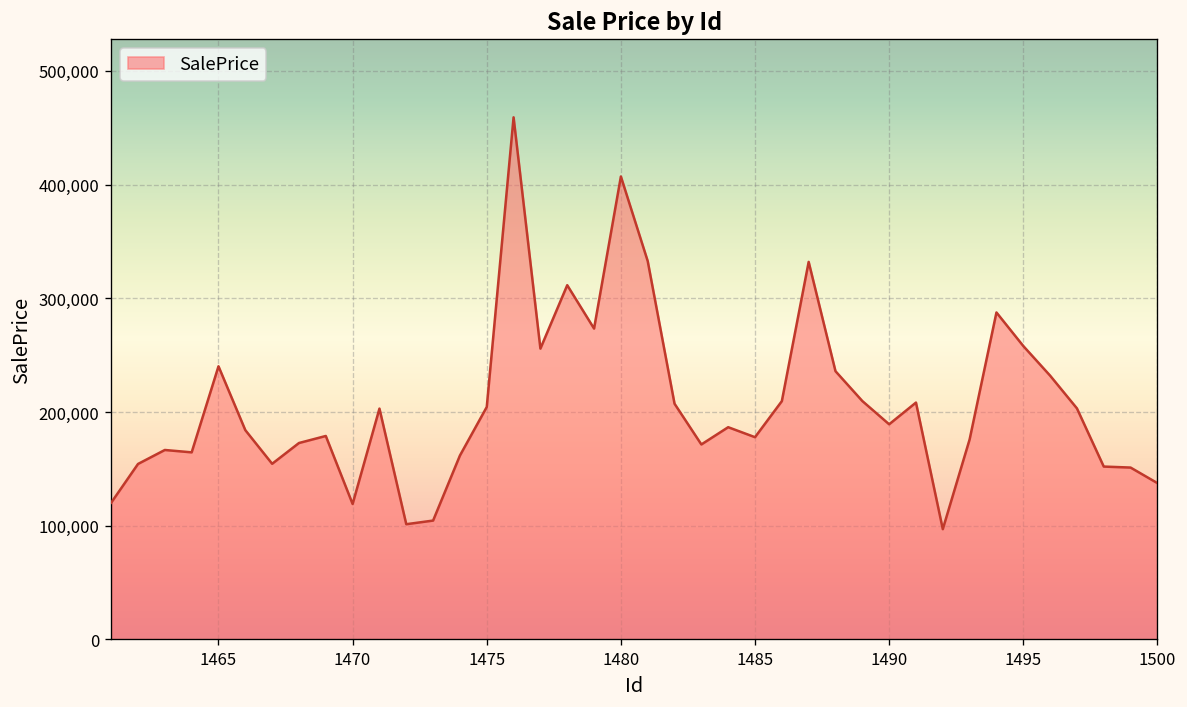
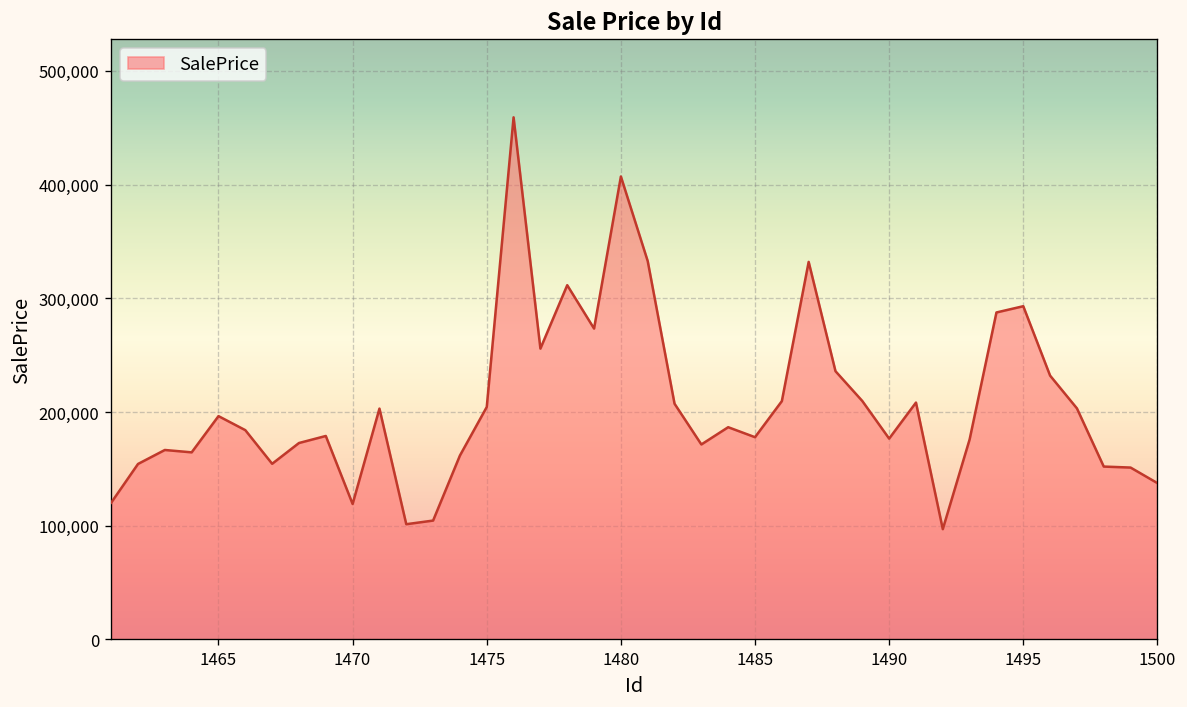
  {
-   "1465": "240,000",
+   "1465": "200,000",
    "1470": "120,000",
    "1475": "200,000",
    "1480": "410,000",
    "1485": "180,000",
-   "1490": "190,000",
-   "1495": "260,000",
+   "1490": "180,000",
+   "1495": "290,000",
    "1500": "140,000"
  }
